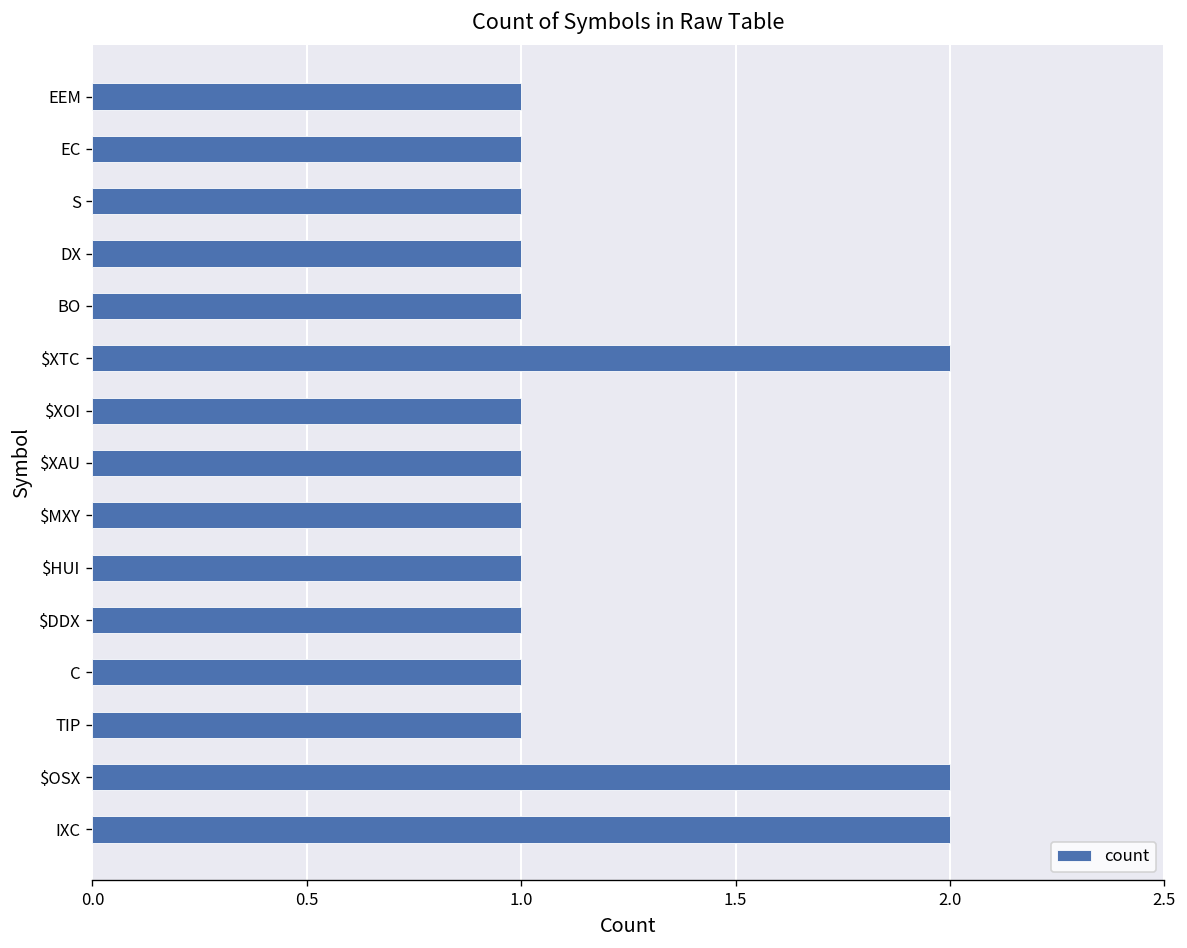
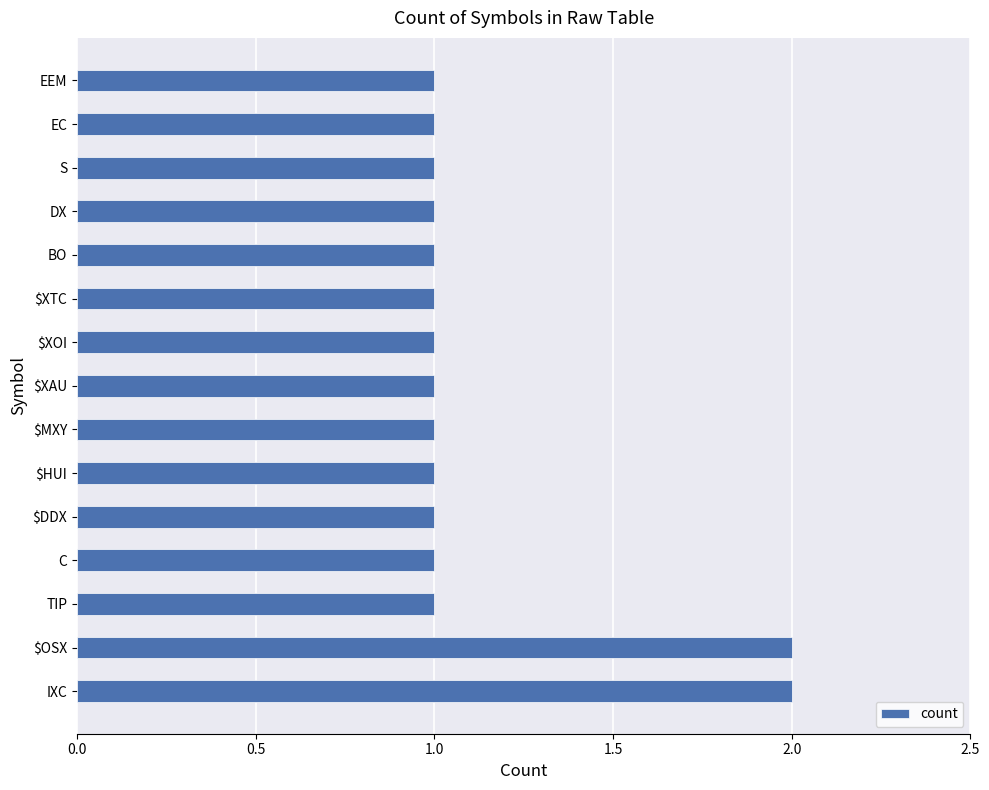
  {
    "EEM": 1,
    "EC": 1,
    "S": 1,
    "DX": 1,
    "BO": 1,
-   "$XTC": 2,
+   "$XTC": 1,
    "$XOI": 1,
    "$XAU": 1,
    "$MXY": 1,
    "$HUI": 1,
    "$DDX": 1,
    "C": 1,
    "TIP": 1,
    "$OSX": 2,
    "IXC": 2
  }
